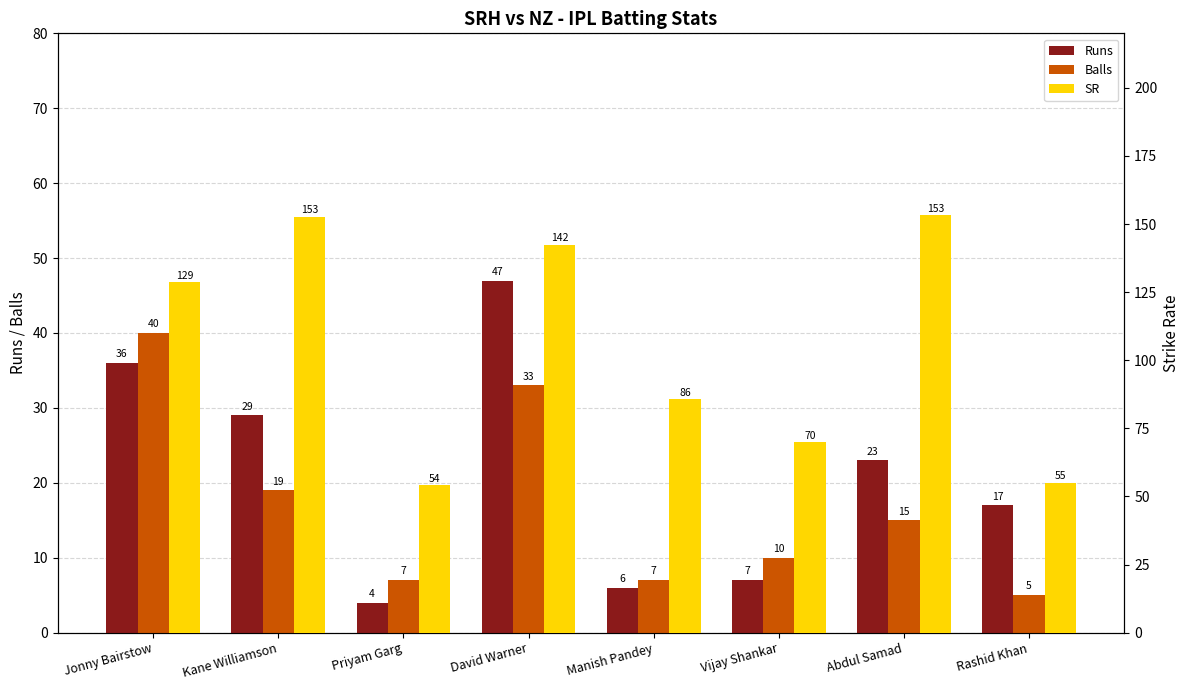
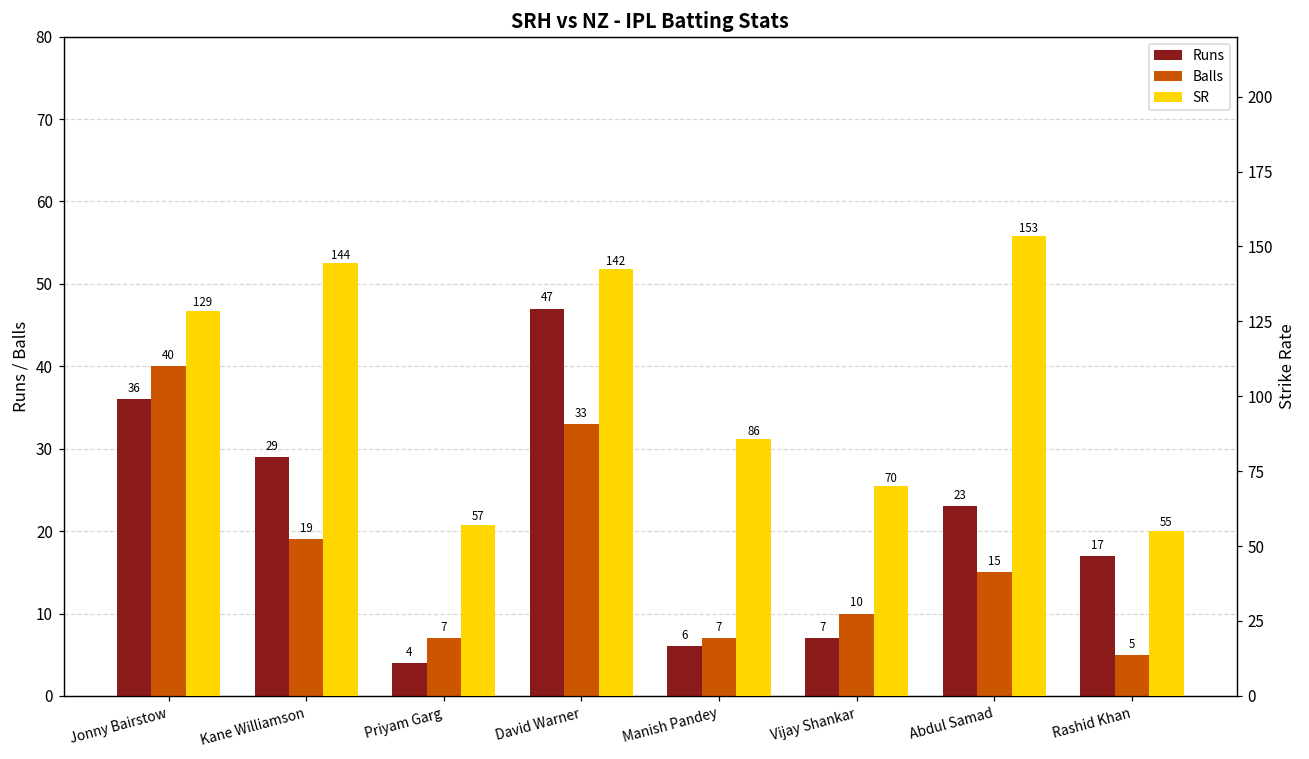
  {
    "Runs": {
      "Jonny Bairstow": 36,
      "Kane Williamson": 29,
      "Priyam Garg": 4,
      "David Warner": 47,
      "Manish Pandey": 6,
      "Vijay Shankar": 7,
      "Abdul Samad": 23,
      "Rashid Khan": 17
    },
    "Balls": {
      "Jonny Bairstow": 40,
      "Kane Williamson": 19,
      "Priyam Garg": 7,
      "David Warner": 33,
      "Manish Pandey": 7,
      "Vijay Shankar": 10,
      "Abdul Samad": 15,
      "Rashid Khan": 5
    },
    "SR": {
      "Jonny Bairstow": 129,
-     "Kane Williamson": 153,
-     "Priyam Garg": 54,
+     "Kane Williamson": 144,
+     "Priyam Garg": 57,
      "David Warner": 142,
      "Manish Pandey": 86,
      "Vijay Shankar": 70,
      "Abdul Samad": 153,
      "Rashid Khan": 55
    }
  }
